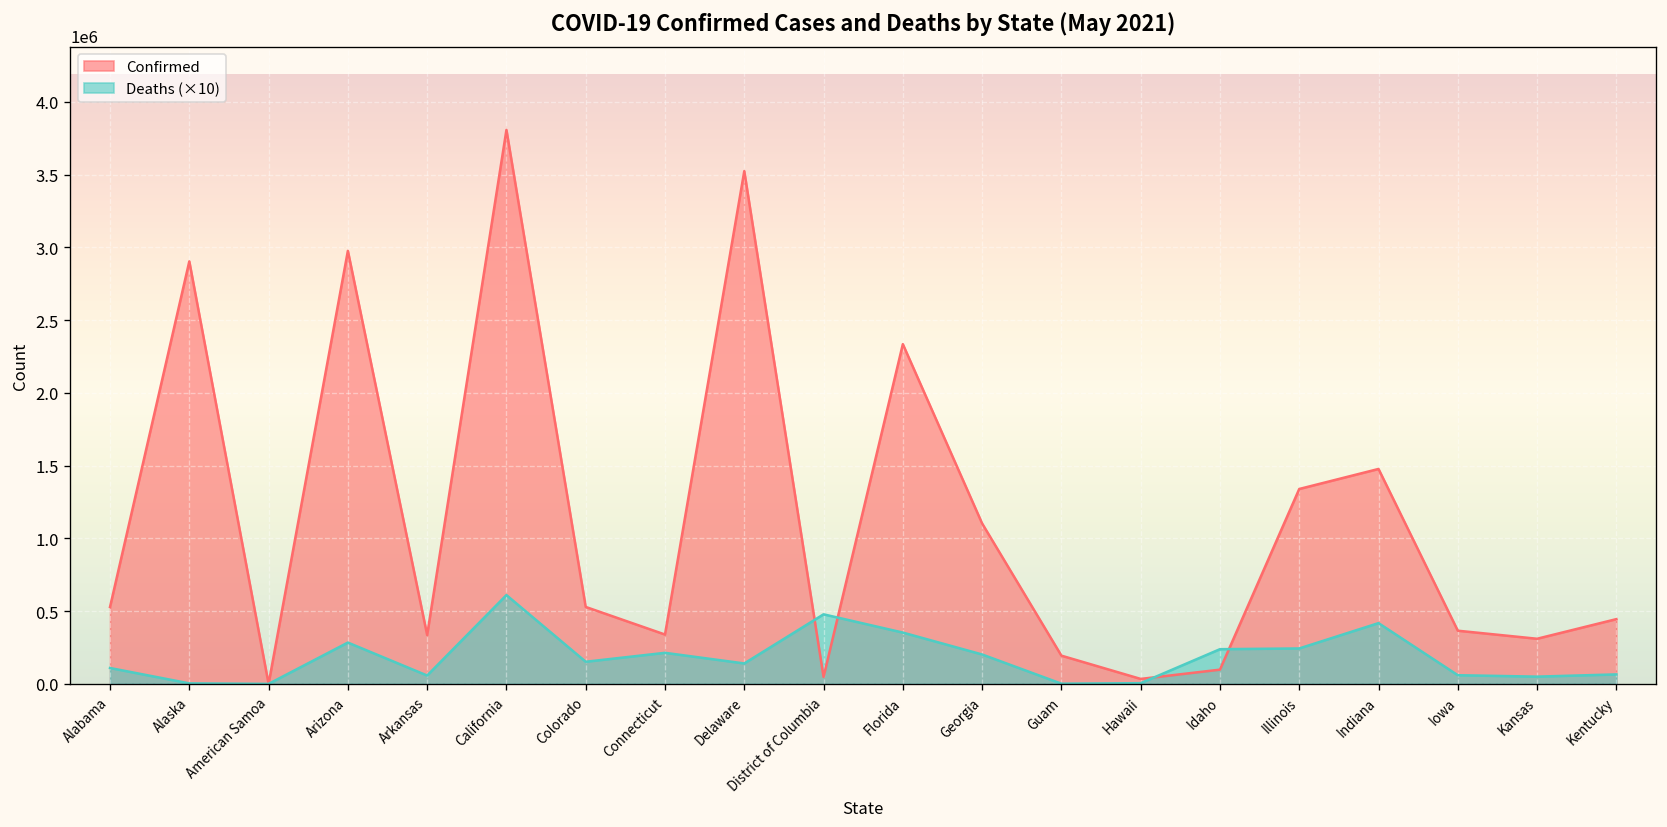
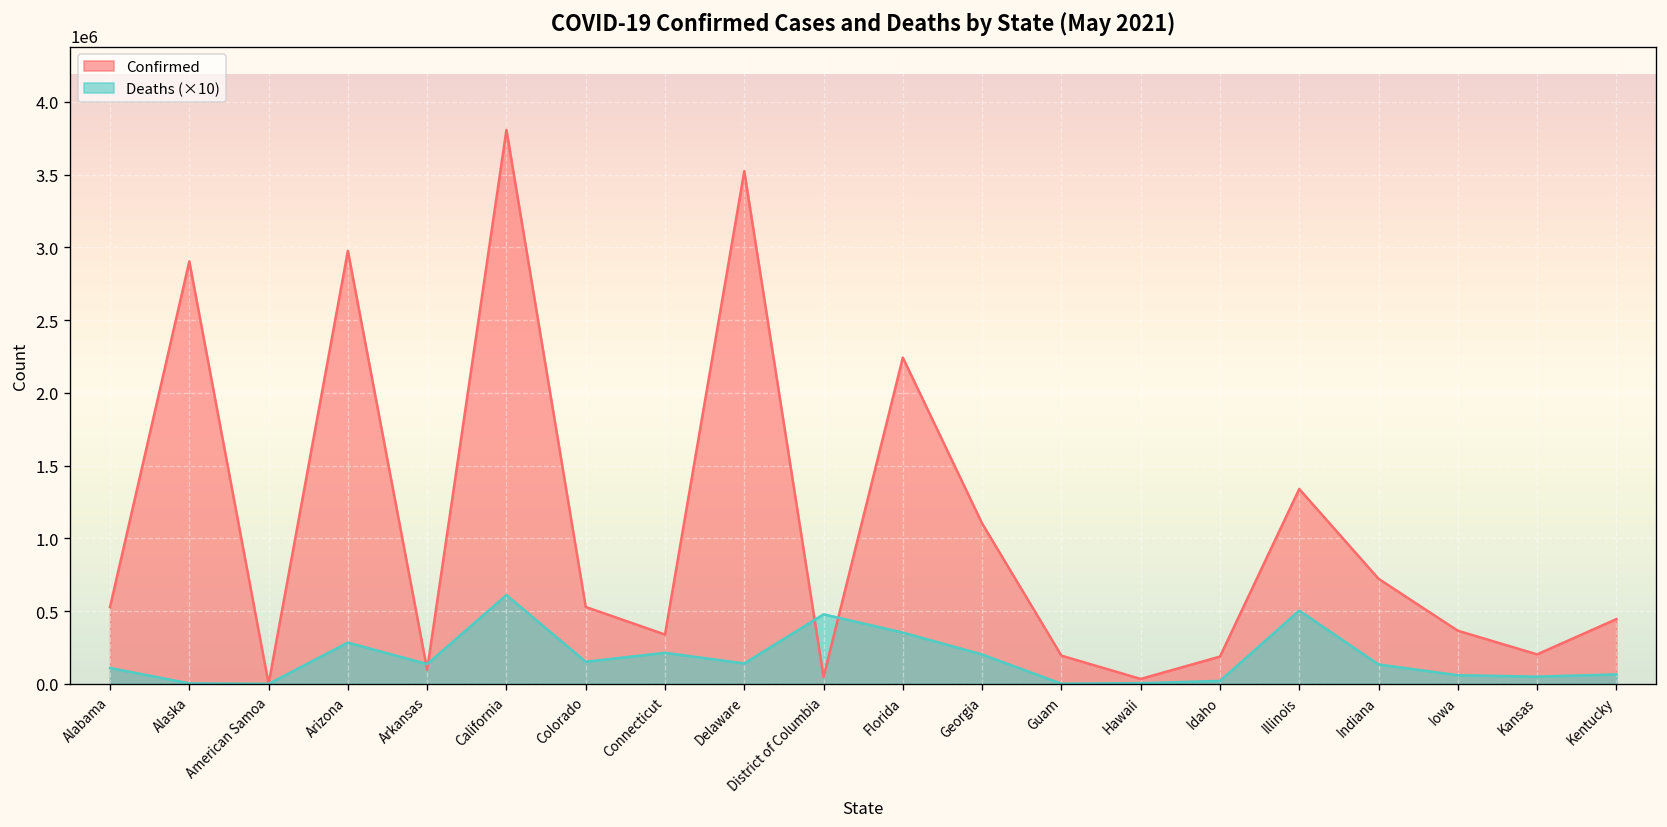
  {
    "Confirmed": {
      "Alabama": 530000,
      "Alaska": 2900000,
      "Arizona": 2980000,
-     "Arkansas": 340000,
+     "Arkansas": 100000,
      "California": 3810000,
      "Colorado": 530000,
      "Connecticut": 340000,
      "Delaware": 3520000,
      "District of Columbia": 50000,
-     "Florida": 2340000,
+     "Florida": 2240000,
      "Georgia": 1100000,
      "Guam": 190000,
      "Hawaii": 30000,
-     "Idaho": 100000,
+     "Idaho": 190000,
      "Illinois": 1340000,
-     "Indiana": 1480000,
+     "Indiana": 720000,
      "Iowa": 370000,
-     "Kansas": 310000,
+     "Kansas": 200000,
      "Kentucky": 450000
    },
    "Deaths (×10)": {
      "Alabama": 110000,
      "Alaska": 0,
      "Arizona": 280000,
-     "Arkansas": 60000,
+     "Arkansas": 140000,
      "California": 610000,
      "Colorado": 150000,
      "Connecticut": 210000,
      "Delaware": 140000,
      "District of Columbia": 480000,
      "Florida": 350000,
      "Georgia": 200000,
      "Guam": 0,
      "Hawaii": 0,
-     "Idaho": 240000,
-     "Illinois": 240000,
-     "Indiana": 420000,
+     "Idaho": 20000,
+     "Illinois": 500000,
+     "Indiana": 130000,
      "Iowa": 60000,
      "Kansas": 50000,
      "Kentucky": 70000
    }
  }
